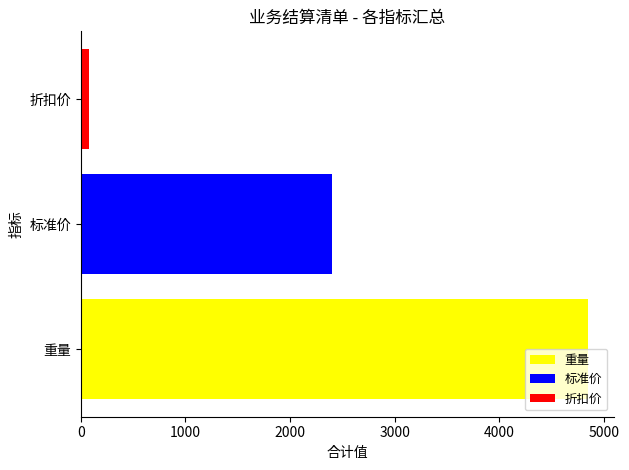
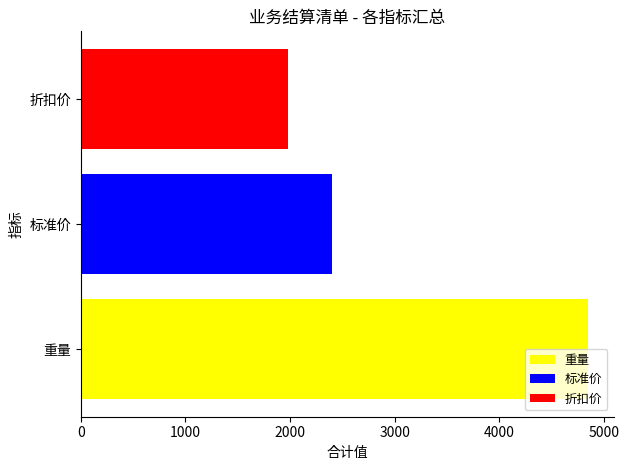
  {
-   "折扣价": 80,
+   "折扣价": 1980,
    "标准价": 2400
  }
